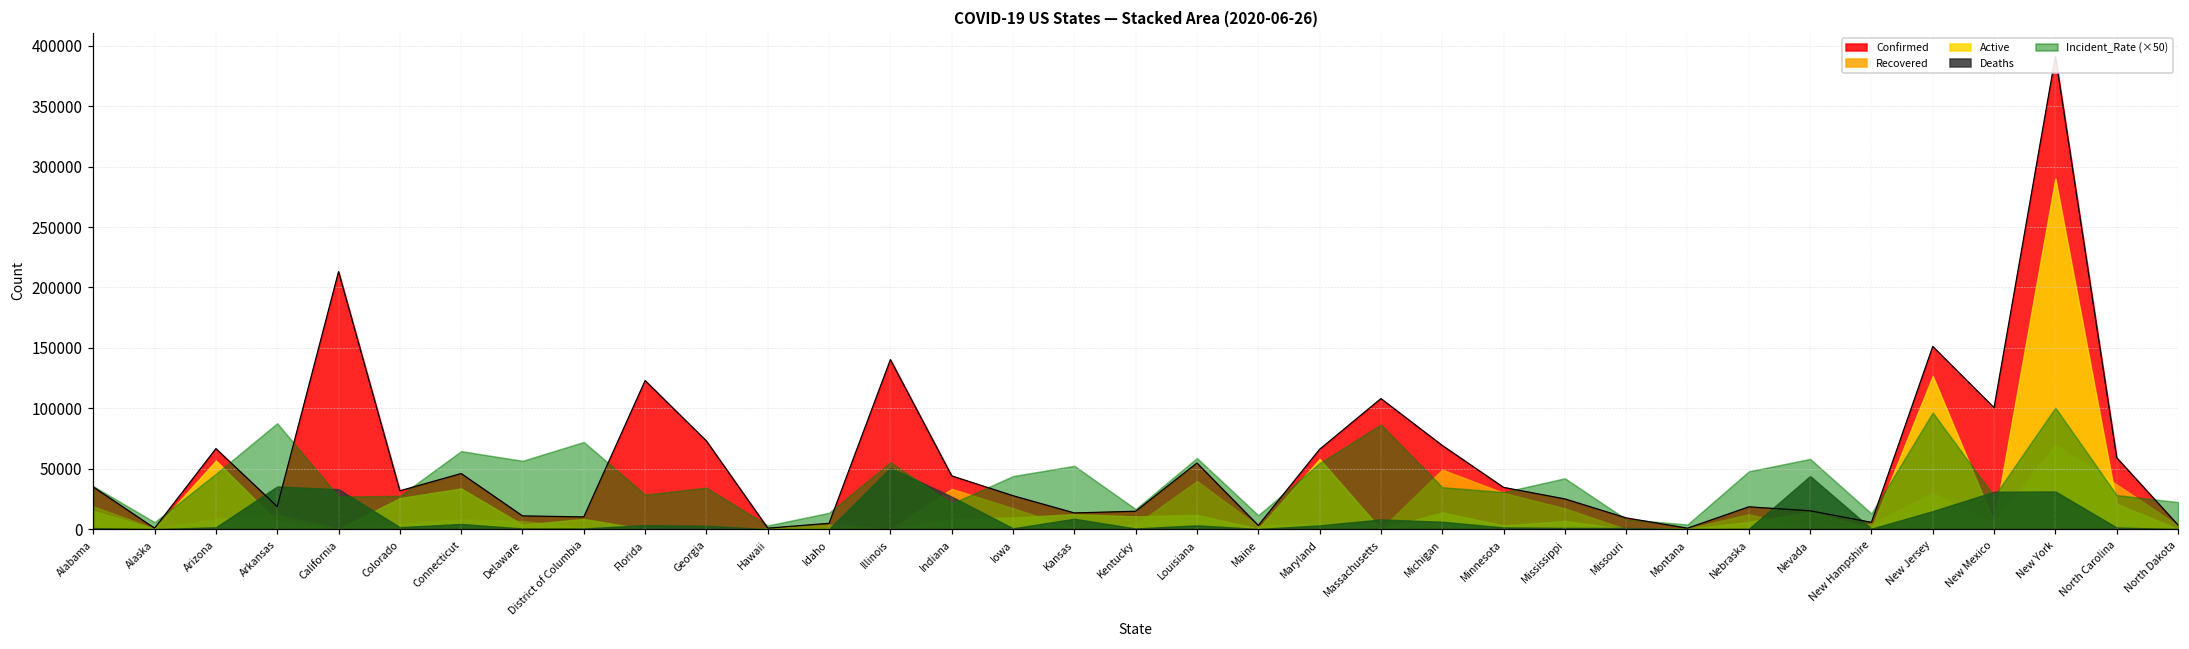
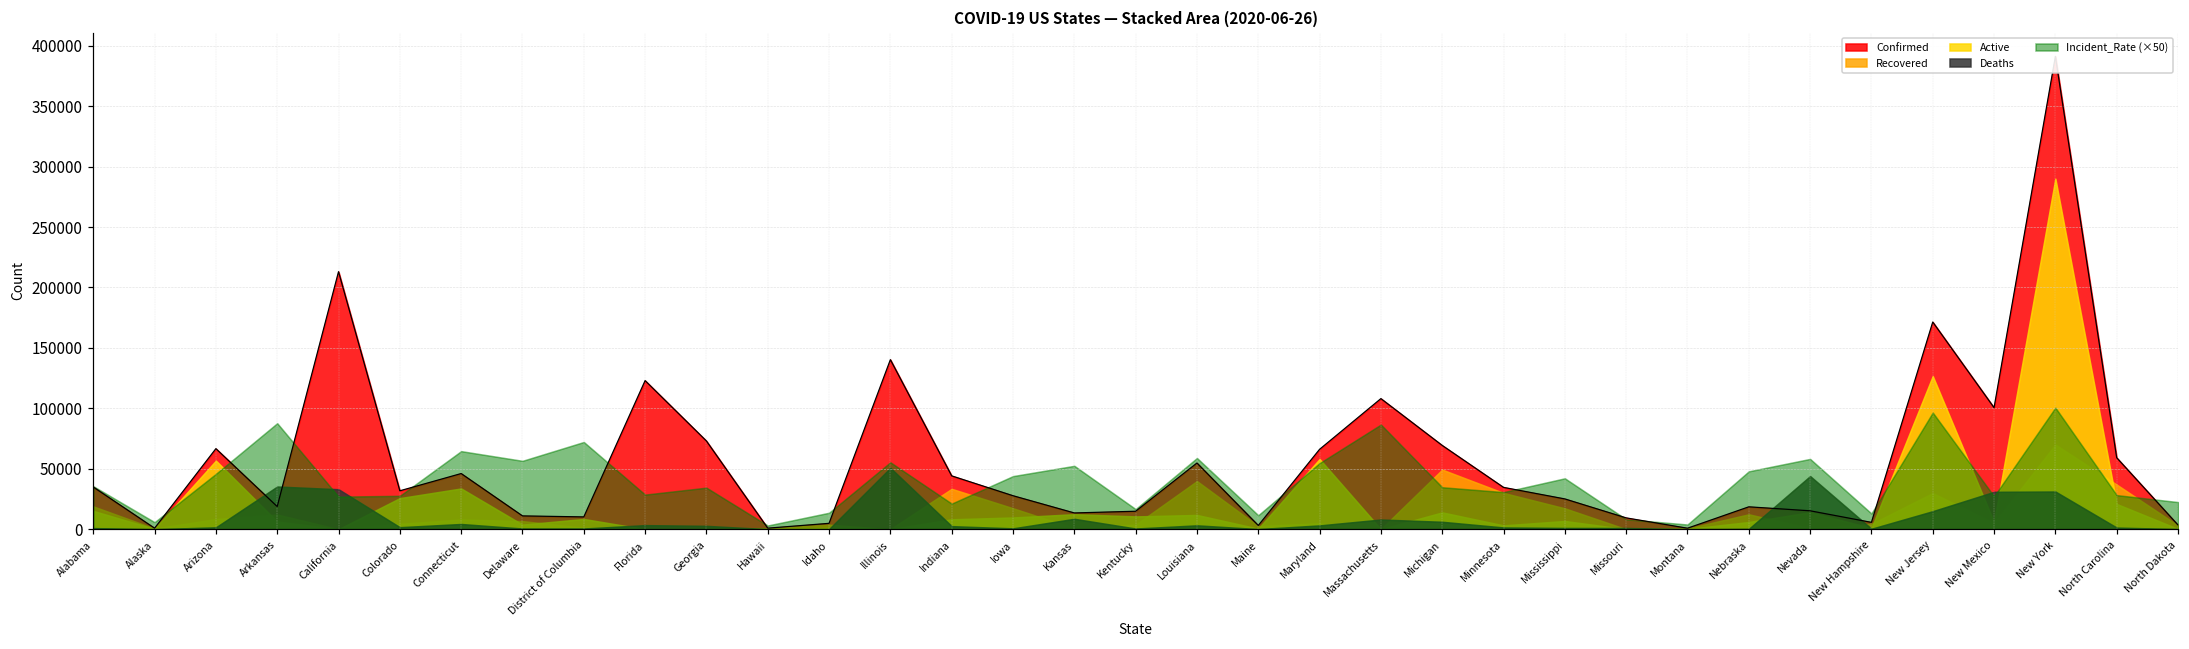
  {
    "Confirmed": {
      "Arizona": 67000,
      "Arkansas": 19000,
      "California": 213000,
      "Colorado": 32000,
      "Connecticut": 46000,
      "Delaware": 11000,
      "Florida": 123000,
      "Georgia": 73000,
      "Illinois": 140000,
      "Indiana": 44000,
      "Iowa": 28000,
      "Louisiana": 55000,
      "Maryland": 66000,
      "Massachusetts": 108000,
      "Michigan": 69000,
      "Minnesota": 35000,
      "Mississippi": 25000,
      "Nebraska": 19000,
-     "New Jersey": 151000,
+     "New Jersey": 171000,
      "New Mexico": 101000,
      "North Carolina": 59000
    },
    "Deaths": {
      "Arkansas": 35000,
      "California": 33000,
      "Connecticut": 4000,
      "Florida": 3000,
      "Georgia": 3000,
      "Illinois": 51000,
-     "Indiana": 27000,
+     "Indiana": 3000,
      "Kansas": 9000,
      "Louisiana": 3000,
      "Massachusetts": 8000,
      "Michigan": 6000,
      "Nevada": 44000,
      "New Jersey": 15000,
      "New Mexico": 31000,
      "New York": 31000
    },
    "Incident_Rate (×50)": {
      "Alaska": 6000,
      "Arizona": 46000,
      "Arkansas": 88000,
      "California": 27000,
      "Connecticut": 65000,
      "Delaware": 57000,
      "District of Columbia": 72000,
      "Florida": 29000,
      "Georgia": 34000,
      "Idaho": 14000,
      "Illinois": 55000,
      "Indiana": 21000,
      "Iowa": 44000,
      "Kansas": 52000,
      "Louisiana": 59000,
      "Maine": 12000,
      "Maryland": 55000,
      "Massachusetts": 87000,
      "Michigan": 35000,
      "Mississippi": 42000,
      "Montana": 4000,
      "Nebraska": 48000,
      "Nevada": 58000,
      "New Hampshire": 13000,
      "New Jersey": 97000,
      "New Mexico": 27000,
      "New York": 101000,
      "North Carolina": 28000,
      "North Dakota": 22000
    }
  }
